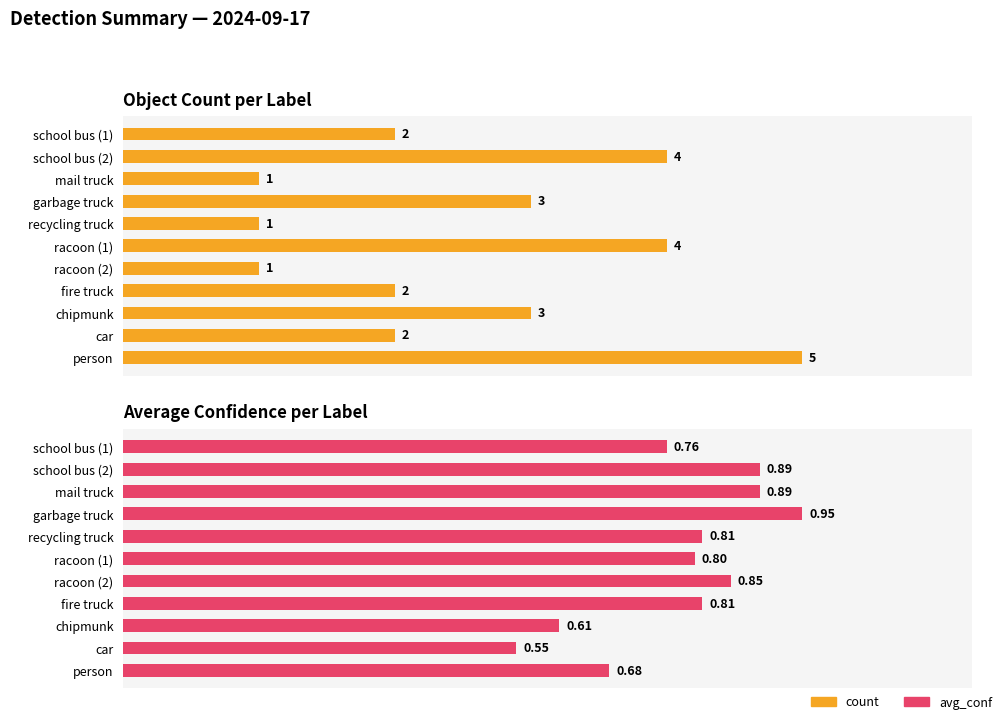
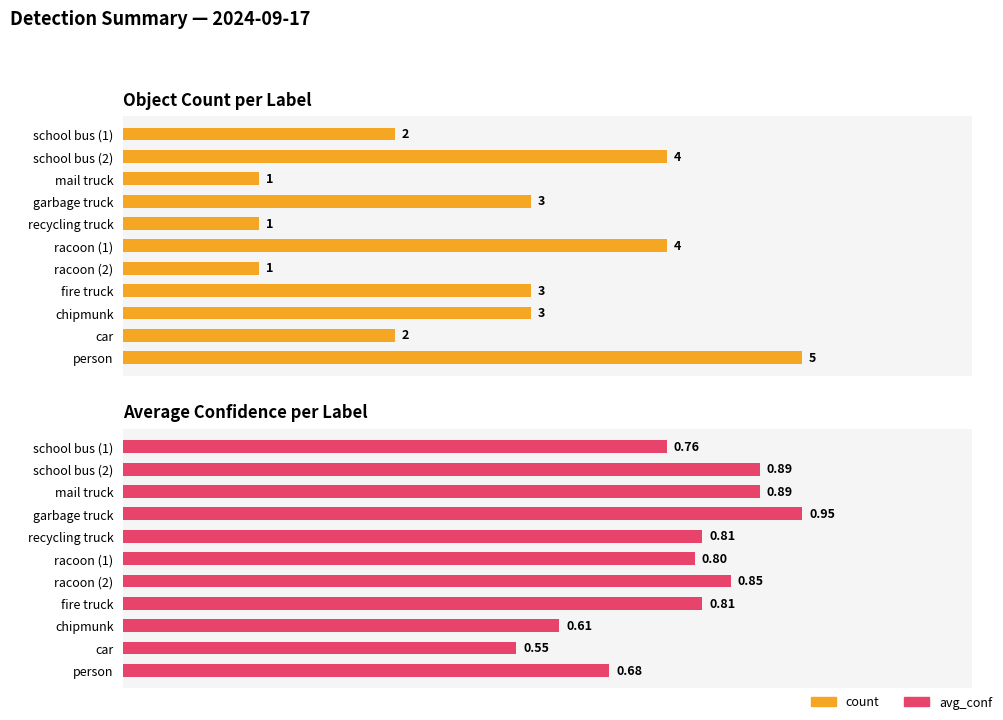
  {
    "Object Count per Label": {
-     "fire truck": 2
+     "fire truck": 3
    }
  }
